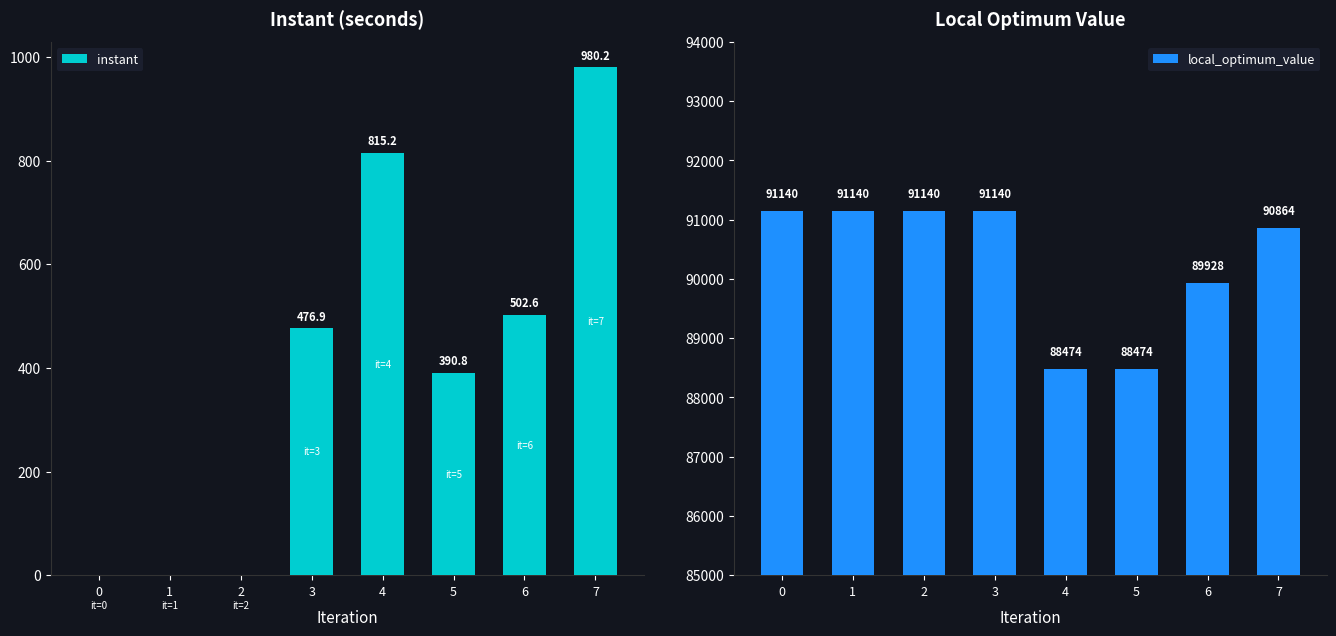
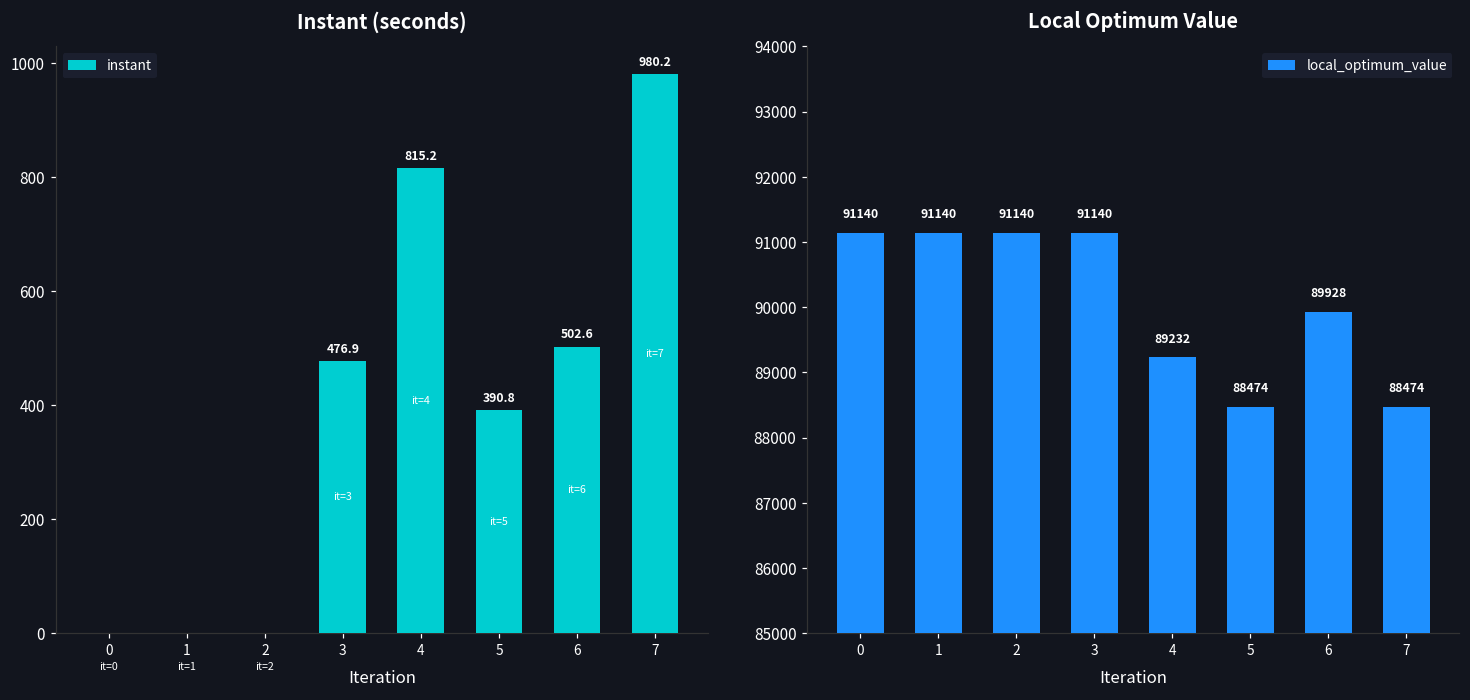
  {
    "Instant (seconds)": {
      "3": 476.9,
      "4": 815.2,
      "5": 390.8,
      "6": 502.6,
      "7": 980.2
    },
    "Local Optimum Value": {
      "0": 91140,
      "1": 91140,
      "2": 91140,
      "3": 91140,
-     "4": 88474,
+     "4": 89232,
      "5": 88474,
      "6": 89928,
-     "7": 90864
+     "7": 88474
    }
  }
